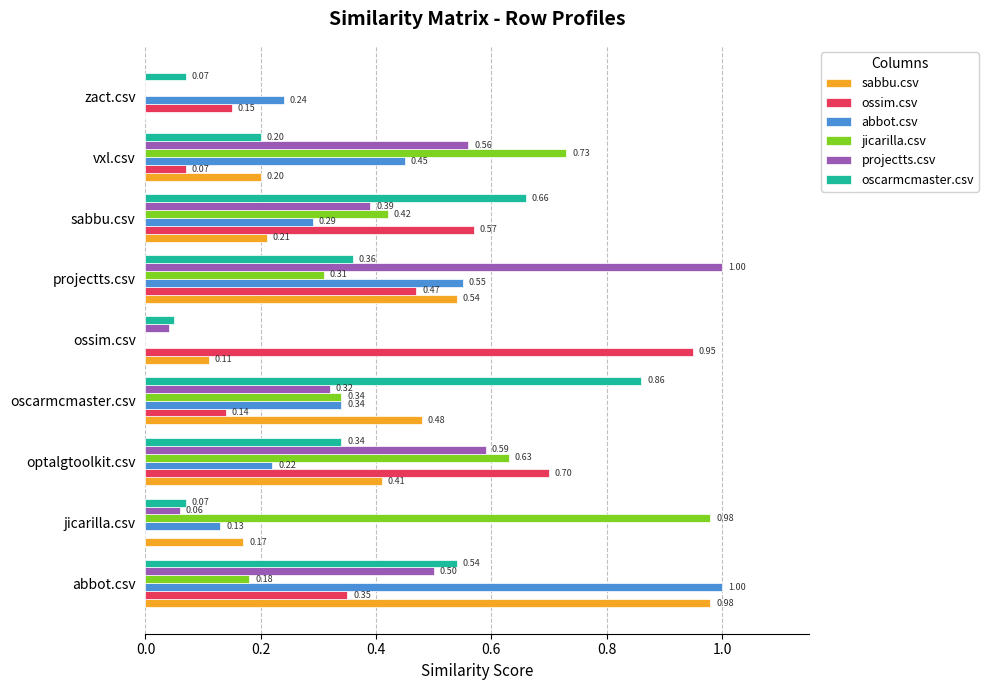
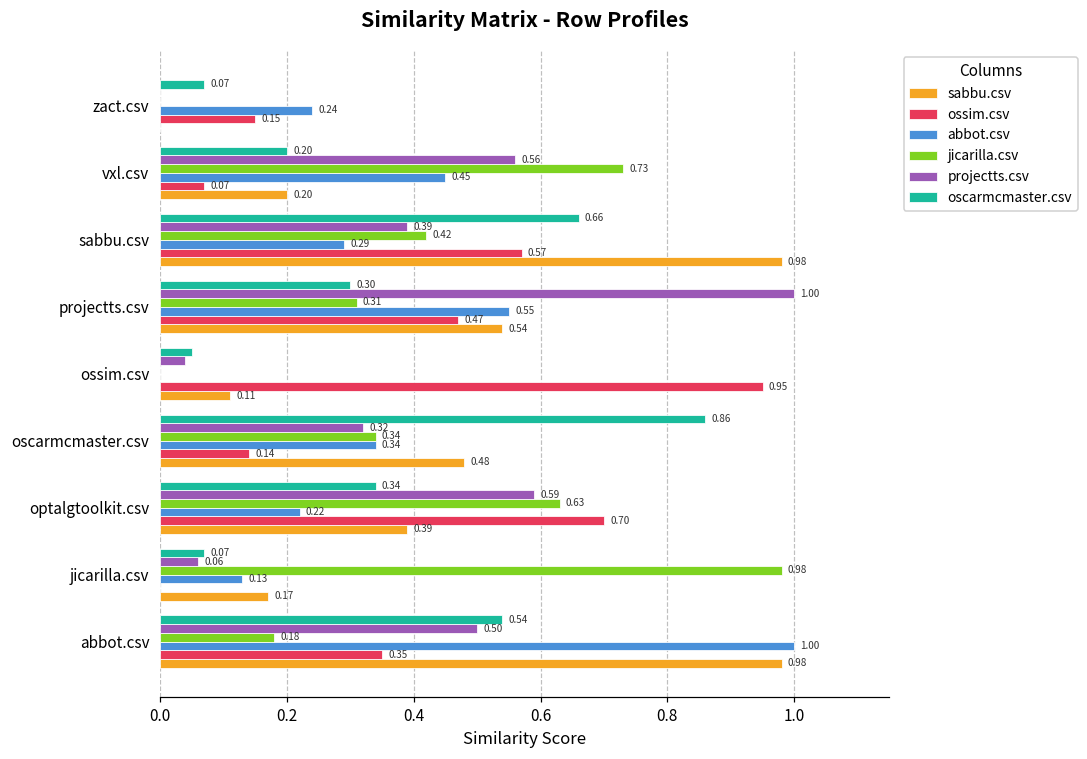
  {
    "sabbu.csv": {
      "vxl.csv": 0.20,
-     "sabbu.csv": 0.21,
+     "sabbu.csv": 0.98,
      "projectts.csv": 0.54,
      "ossim.csv": 0.11,
      "oscarmcmaster.csv": 0.48,
-     "optalgtoolkit.csv": 0.41,
+     "optalgtoolkit.csv": 0.39,
      "jicarilla.csv": 0.17,
      "abbot.csv": 0.98
    },
    "ossim.csv": {
      "zact.csv": 0.15,
      "vxl.csv": 0.07,
      "sabbu.csv": 0.57,
      "projectts.csv": 0.47,
      "ossim.csv": 0.95,
      "oscarmcmaster.csv": 0.14,
      "optalgtoolkit.csv": 0.70,
      "abbot.csv": 0.35
    },
    "abbot.csv": {
      "zact.csv": 0.24,
      "vxl.csv": 0.45,
      "sabbu.csv": 0.29,
      "projectts.csv": 0.55,
      "oscarmcmaster.csv": 0.34,
      "optalgtoolkit.csv": 0.22,
      "jicarilla.csv": 0.13,
      "abbot.csv": 1.00
    },
    "jicarilla.csv": {
      "vxl.csv": 0.73,
      "sabbu.csv": 0.42,
      "projectts.csv": 0.31,
      "oscarmcmaster.csv": 0.34,
      "optalgtoolkit.csv": 0.63,
      "jicarilla.csv": 0.98,
      "abbot.csv": 0.18
    },
    "projectts.csv": {
      "vxl.csv": 0.56,
      "sabbu.csv": 0.39,
      "projectts.csv": 1.00,
      "oscarmcmaster.csv": 0.32,
      "optalgtoolkit.csv": 0.59,
      "jicarilla.csv": 0.06,
      "abbot.csv": 0.50
    },
    "oscarmcmaster.csv": {
      "zact.csv": 0.07,
      "vxl.csv": 0.20,
      "sabbu.csv": 0.66,
-     "projectts.csv": 0.36,
+     "projectts.csv": 0.30,
      "oscarmcmaster.csv": 0.86,
      "optalgtoolkit.csv": 0.34,
      "jicarilla.csv": 0.07,
      "abbot.csv": 0.54
    }
  }
